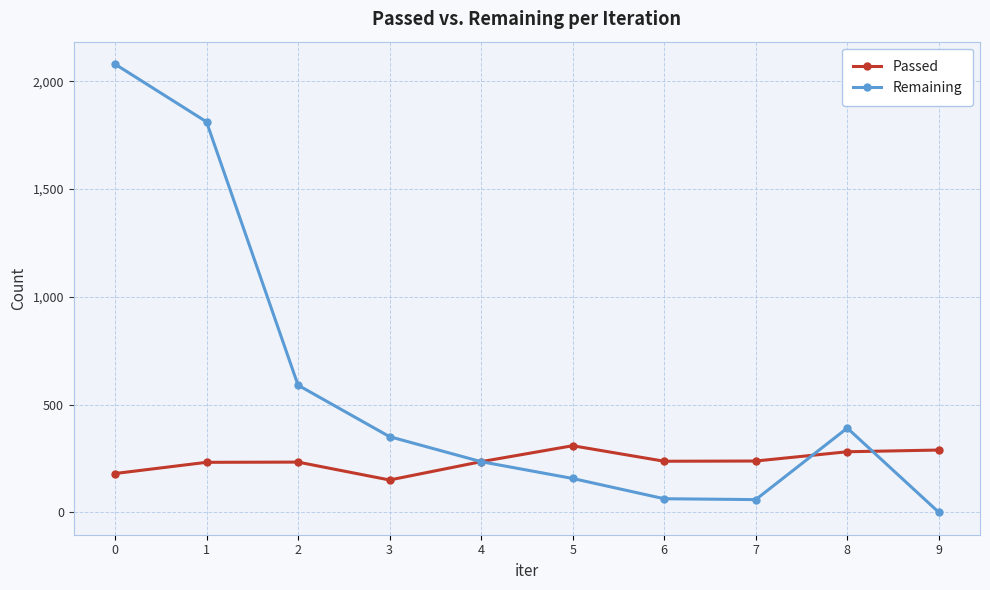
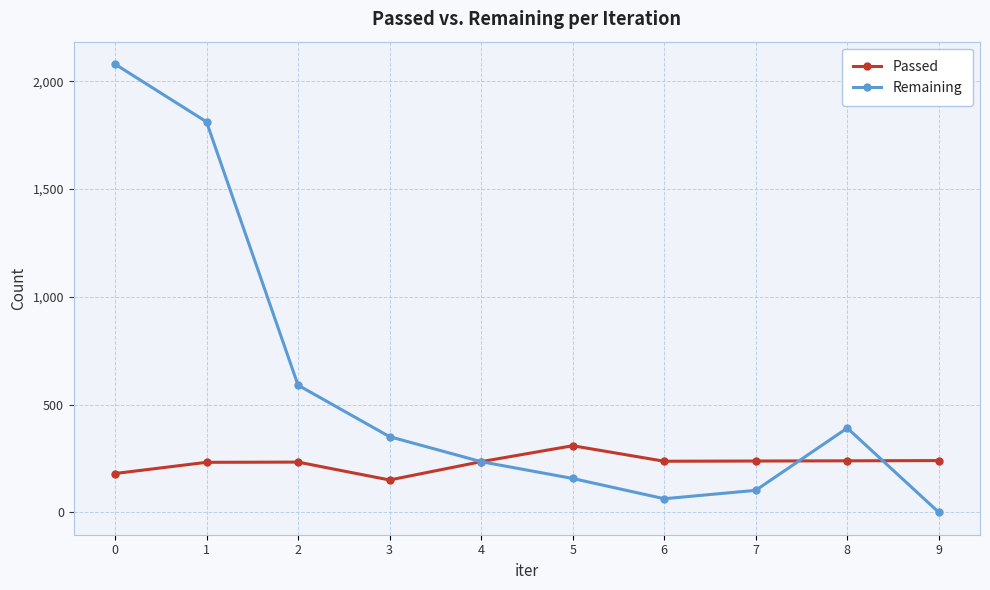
  {
    "Passed": {
      "0": "180",
      "1": "230",
      "2": "230",
      "3": "150",
      "5": "310",
      "6": "240",
      "7": "240",
-     "8": "280",
-     "9": "290"
+     "8": "240",
+     "9": "240"
    },
    "Remaining": {
      "0": "2,080",
      "1": "1,810",
      "2": "590",
      "3": "350",
      "5": "160",
      "6": "60",
-     "7": "60",
+     "7": "100",
      "8": "390",
      "9": "0"
    }
  }
